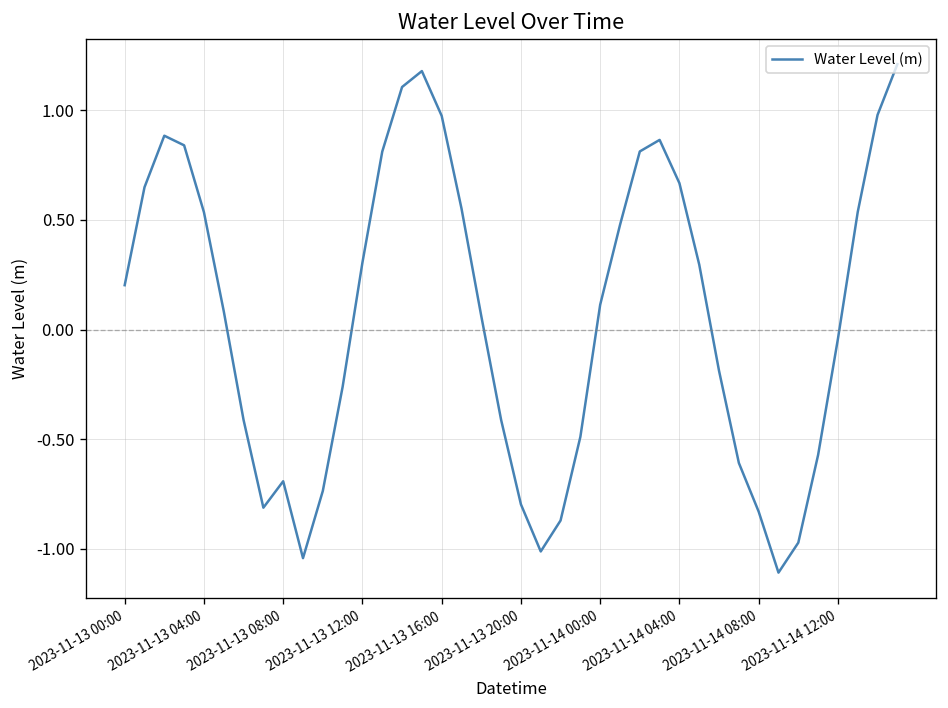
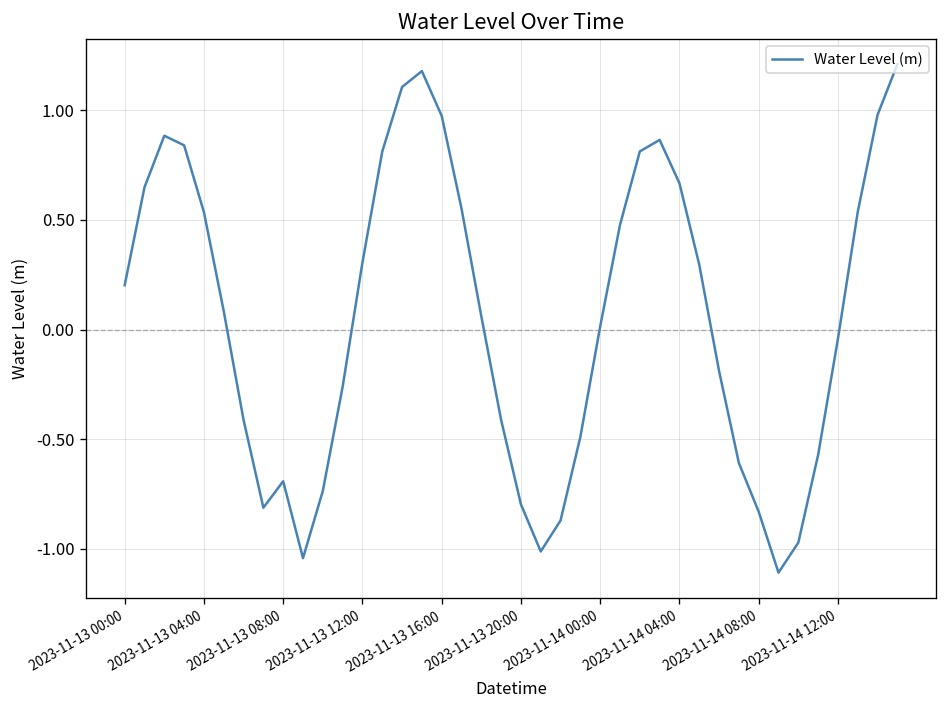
  {
    "2023-11-13 00:00": 0.20,
    "2023-11-13 04:00": 0.53,
    "2023-11-13 08:00": -0.69,
    "2023-11-13 12:00": 0.31,
    "2023-11-13 16:00": 0.97,
    "2023-11-13 20:00": -0.80,
-   "2023-11-14 00:00": 0.11,
+   "2023-11-14 00:00": 0.01,
    "2023-11-14 04:00": 0.67,
    "2023-11-14 08:00": -0.83,
    "2023-11-14 12:00": -0.04
  }
